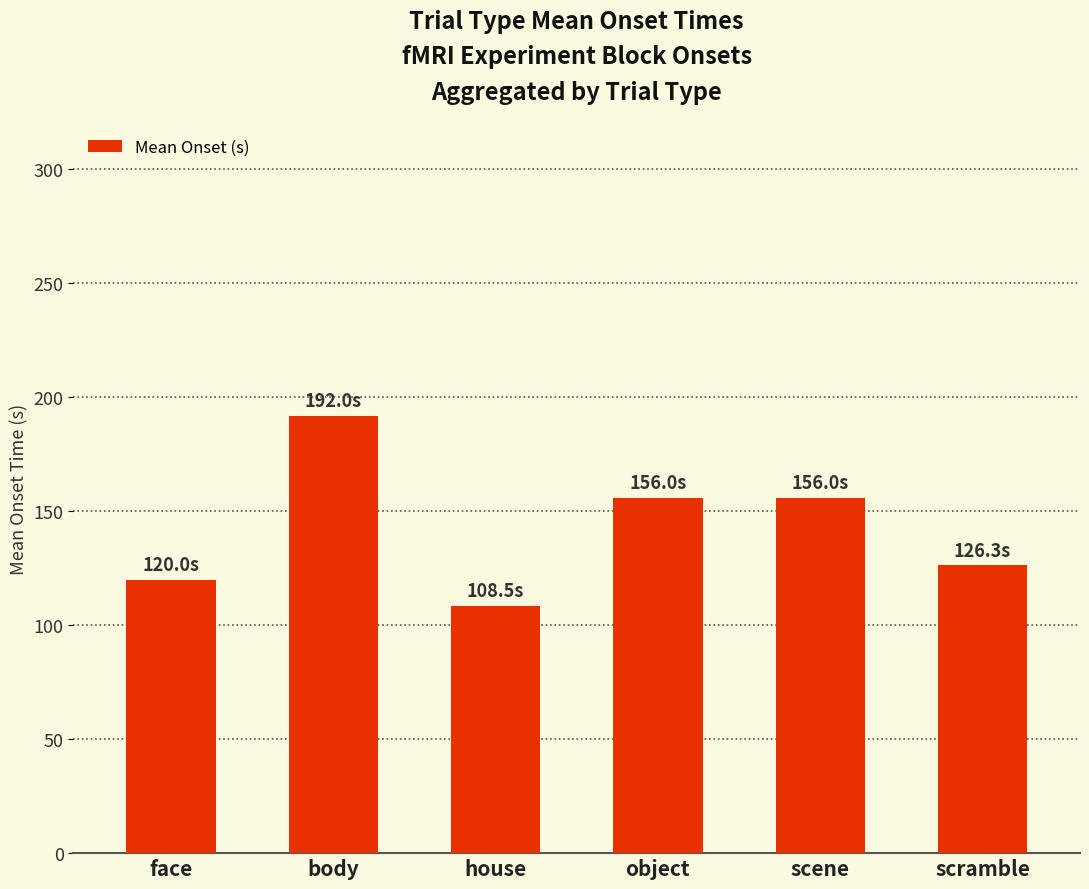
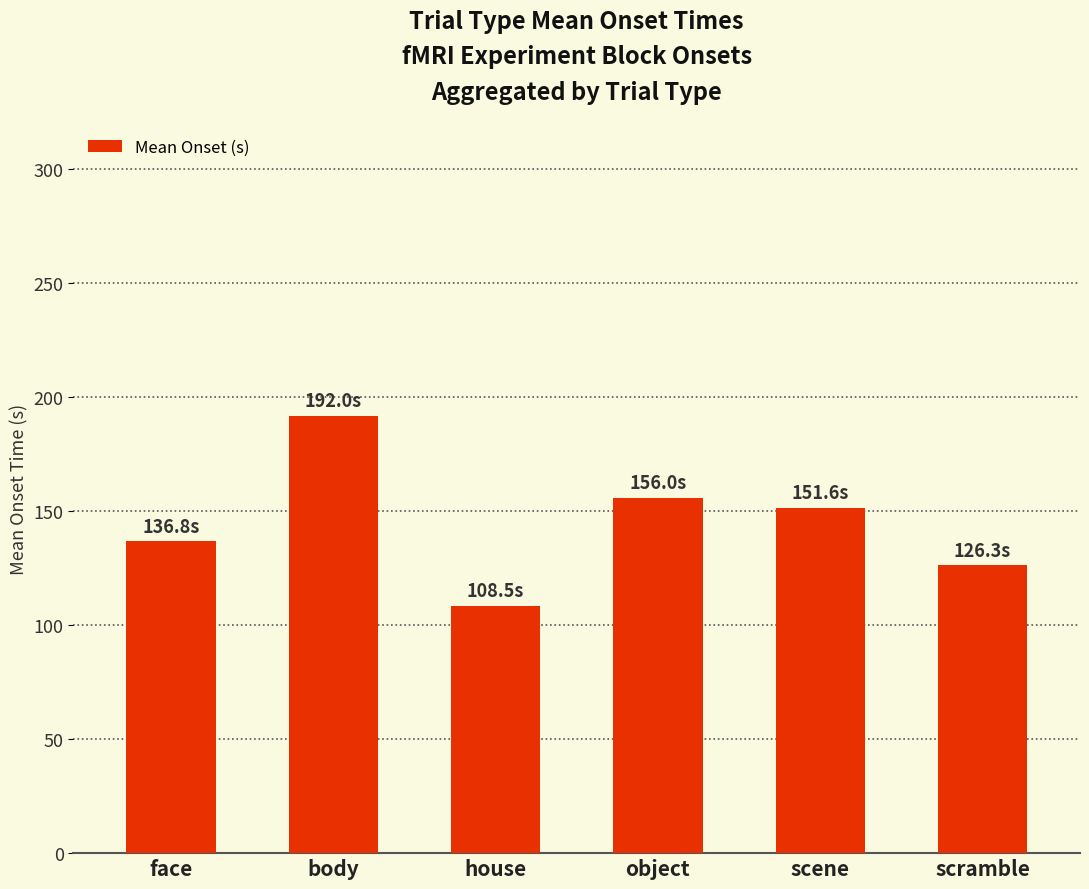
  {
-   "face": "120.0s",
+   "face": "136.8s",
    "body": "192.0s",
    "house": "108.5s",
    "object": "156.0s",
-   "scene": "156.0s",
+   "scene": "151.6s",
    "scramble": "126.3s"
  }
